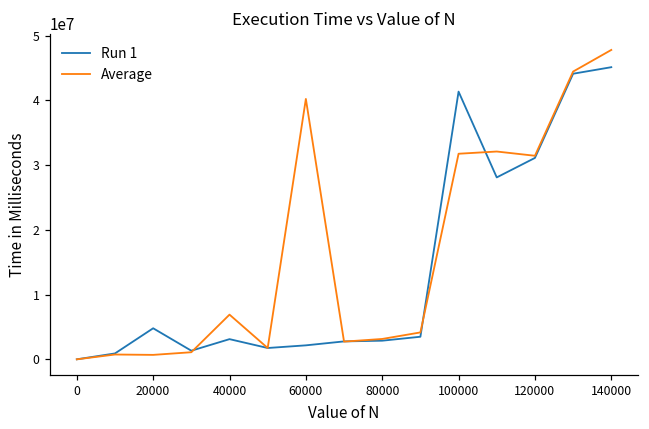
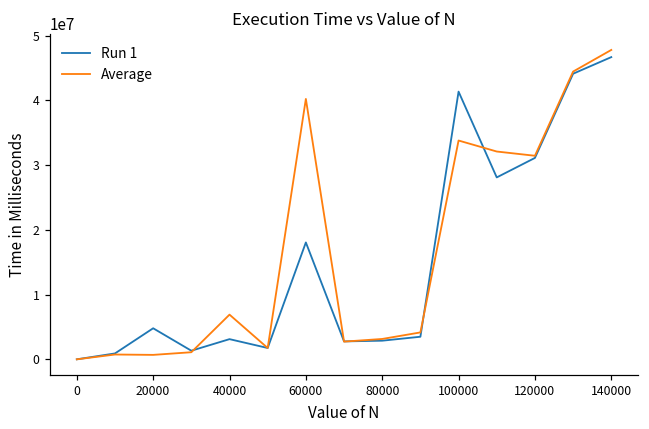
  {
    "Run 1": {
      "20000": 5000000,
      "40000": 3000000,
-     "60000": 2000000,
+     "60000": 18000000,
      "100000": 41000000,
-     "140000": 45000000
+     "140000": 47000000
    },
    "Average": {
      "20000": 1000000,
      "40000": 7000000,
      "60000": 40000000,
-     "100000": 32000000,
+     "100000": 34000000,
      "140000": 48000000
    }
  }
